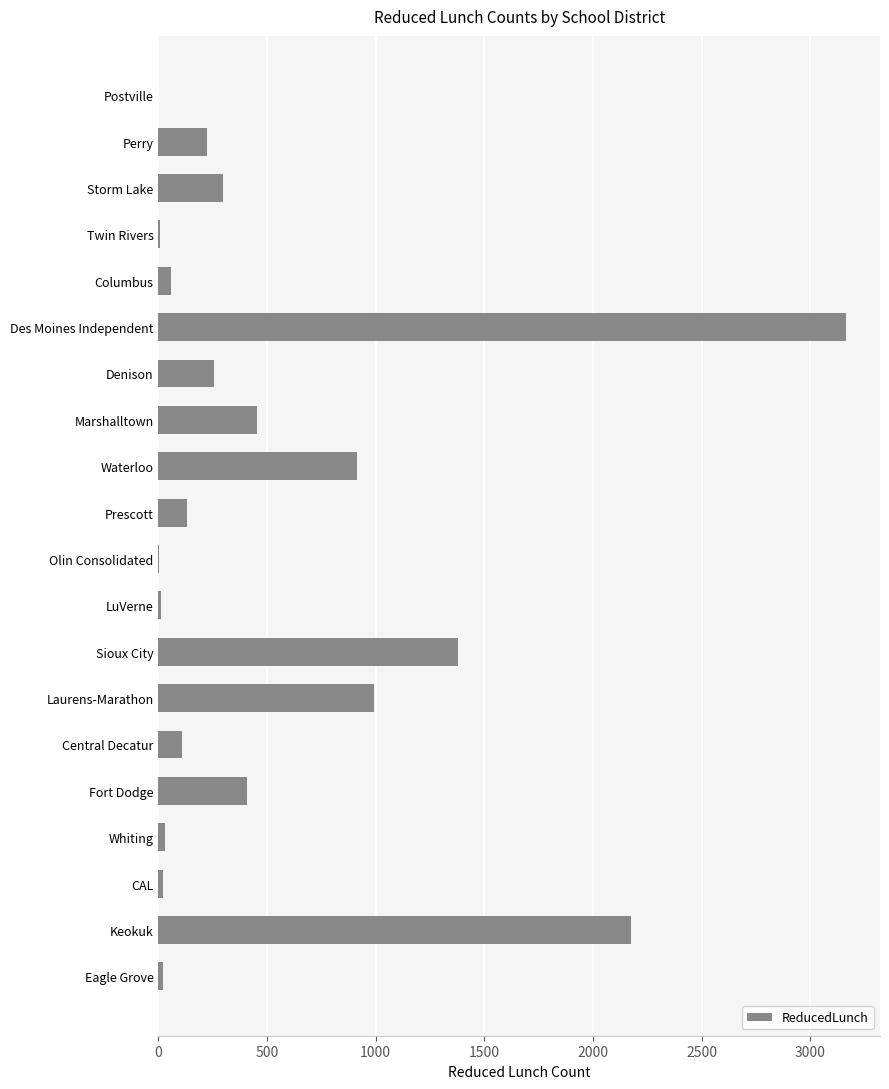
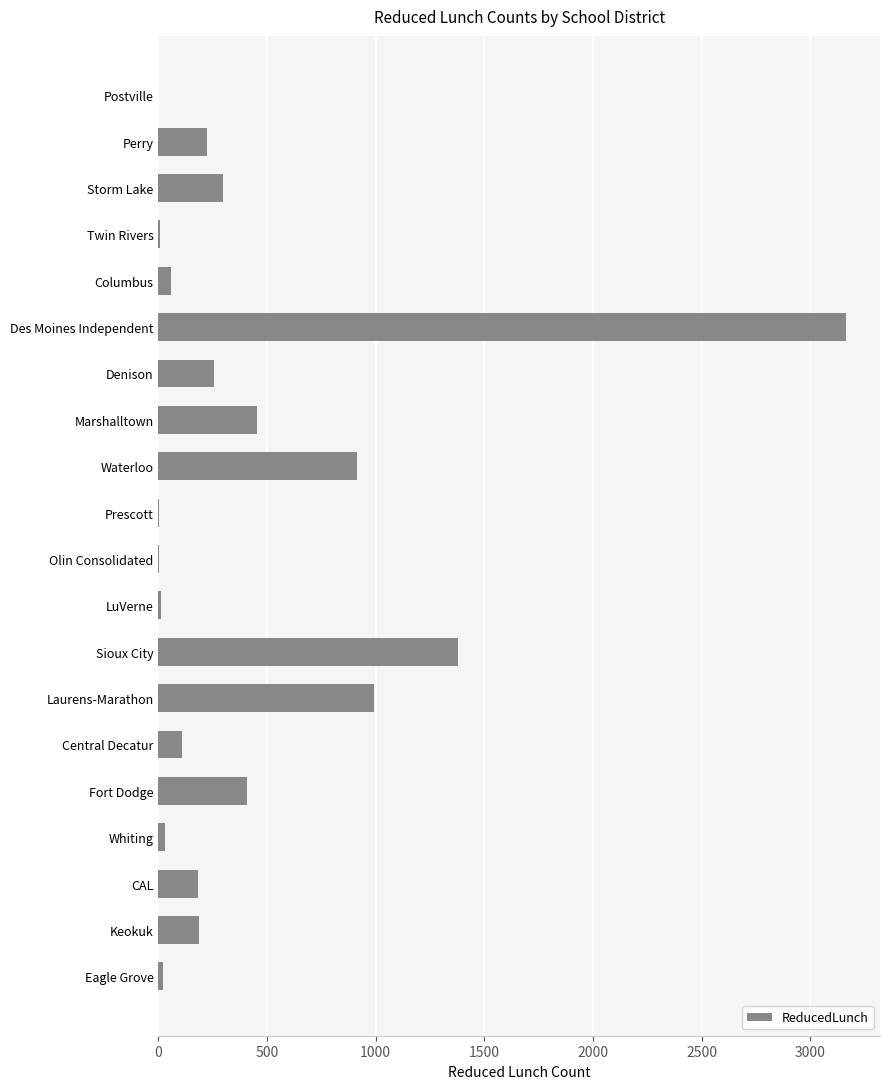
  {
    "Postville": 0,
    "Perry": 220,
    "Storm Lake": 300,
    "Columbus": 60,
    "Des Moines Independent": 3160,
    "Denison": 260,
    "Marshalltown": 460,
    "Waterloo": 910,
-   "Prescott": 130,
+   "Prescott": 0,
    "Sioux City": 1380,
    "Laurens-Marathon": 990,
    "Central Decatur": 110,
    "Fort Dodge": 410,
    "Whiting": 30,
-   "CAL": 20,
-   "Keokuk": 2170,
+   "CAL": 180,
+   "Keokuk": 190,
    "Eagle Grove": 20
  }
